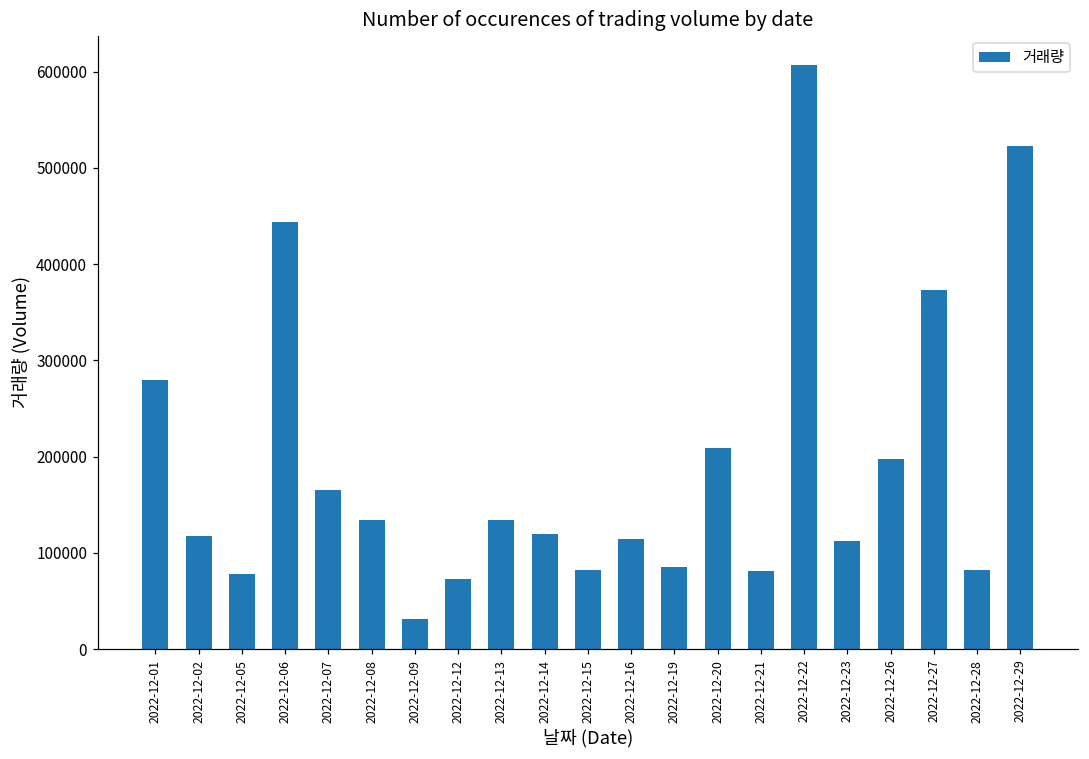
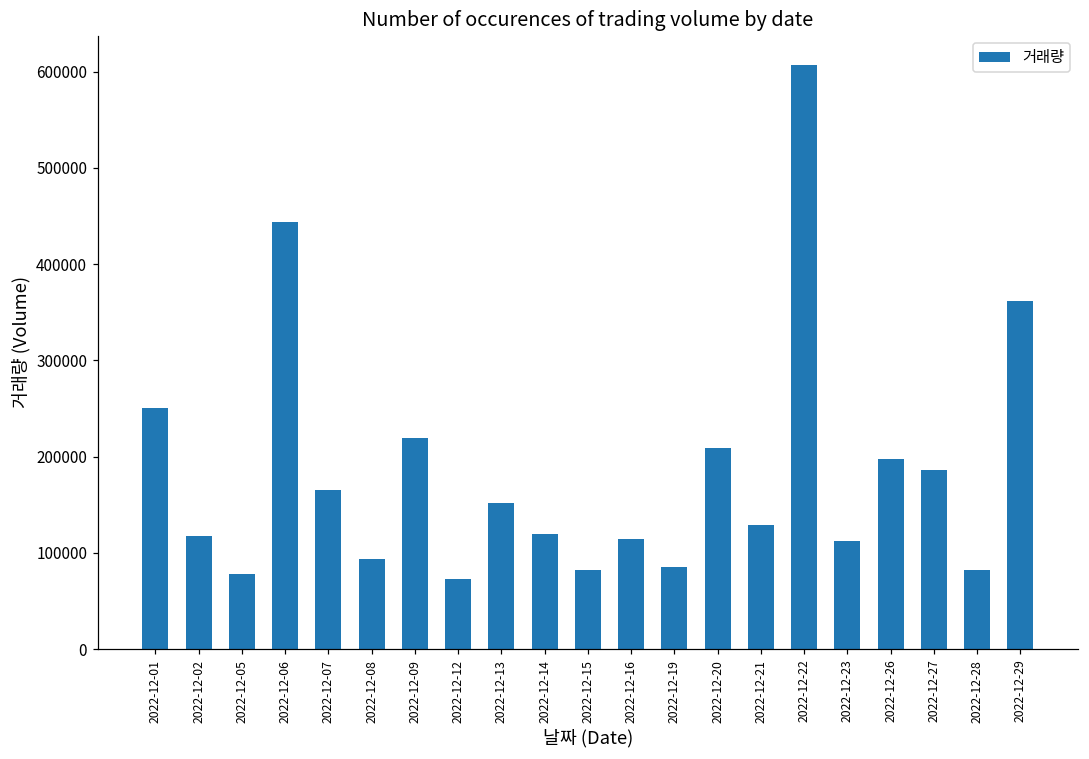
  {
-   "2022-12-01": 280000,
+   "2022-12-01": 250000,
    "2022-12-02": 120000,
    "2022-12-05": 80000,
    "2022-12-06": 440000,
    "2022-12-07": 170000,
-   "2022-12-08": 130000,
-   "2022-12-09": 30000,
+   "2022-12-08": 90000,
+   "2022-12-09": 220000,
    "2022-12-12": 70000,
-   "2022-12-13": 130000,
+   "2022-12-13": 150000,
    "2022-12-14": 120000,
    "2022-12-15": 80000,
    "2022-12-16": 110000,
    "2022-12-19": 90000,
    "2022-12-20": 210000,
-   "2022-12-21": 80000,
+   "2022-12-21": 130000,
    "2022-12-22": 610000,
    "2022-12-23": 110000,
    "2022-12-26": 200000,
-   "2022-12-27": 370000,
+   "2022-12-27": 190000,
    "2022-12-28": 80000,
-   "2022-12-29": 520000
+   "2022-12-29": 360000
  }
